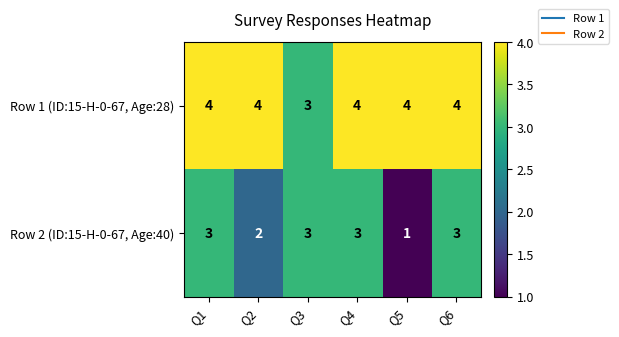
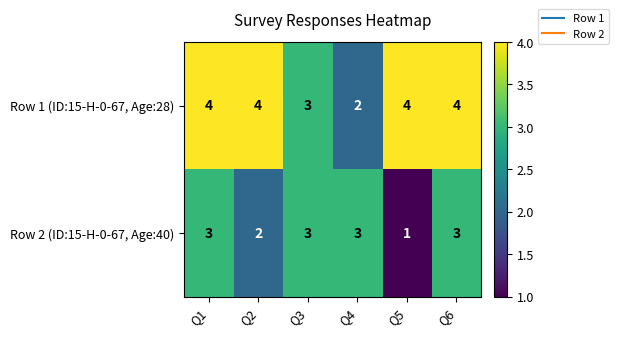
  {
    "Row 1 (ID:15-H-0-67, Age:28)": {
      "Q1": 4,
      "Q2": 4,
      "Q3": 3,
-     "Q4": 4,
+     "Q4": 2,
      "Q5": 4,
      "Q6": 4
    },
    "Row 2 (ID:15-H-0-67, Age:40)": {
      "Q1": 3,
      "Q2": 2,
      "Q3": 3,
      "Q4": 3,
      "Q5": 1,
      "Q6": 3
    }
  }
